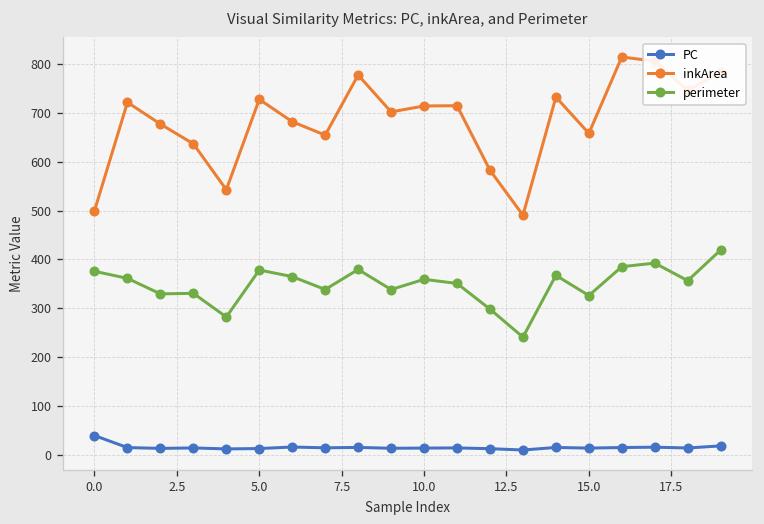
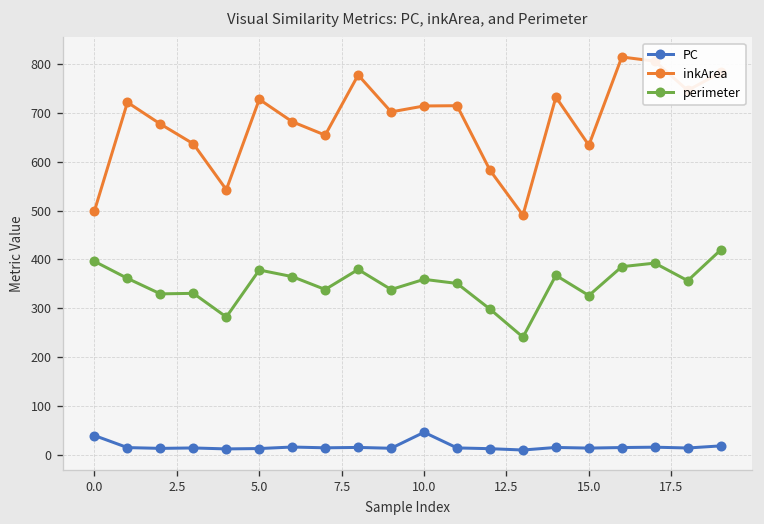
  {
    "PC": {
      "0.0": 40,
      "5.0": 10,
-     "10.0": 10,
+     "10.0": 50,
      "15.0": 10
    },
    "inkArea": {
      "0.0": 500,
      "5.0": 730,
      "10.0": 710,
-     "15.0": 660
+     "15.0": 630
    },
    "perimeter": {
-     "0.0": 380,
+     "0.0": 400,
      "5.0": 380,
      "10.0": 360,
      "15.0": 330
    }
  }
